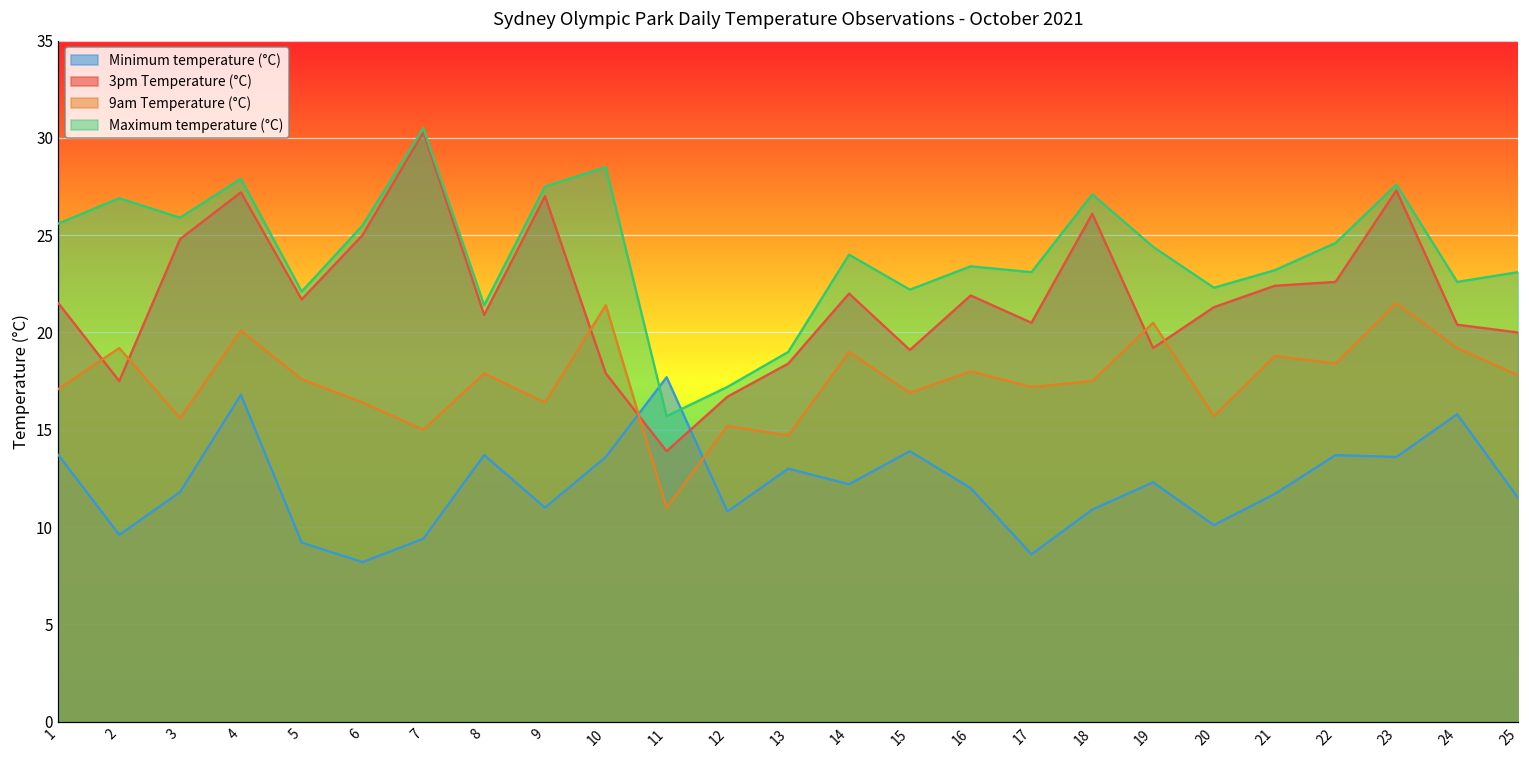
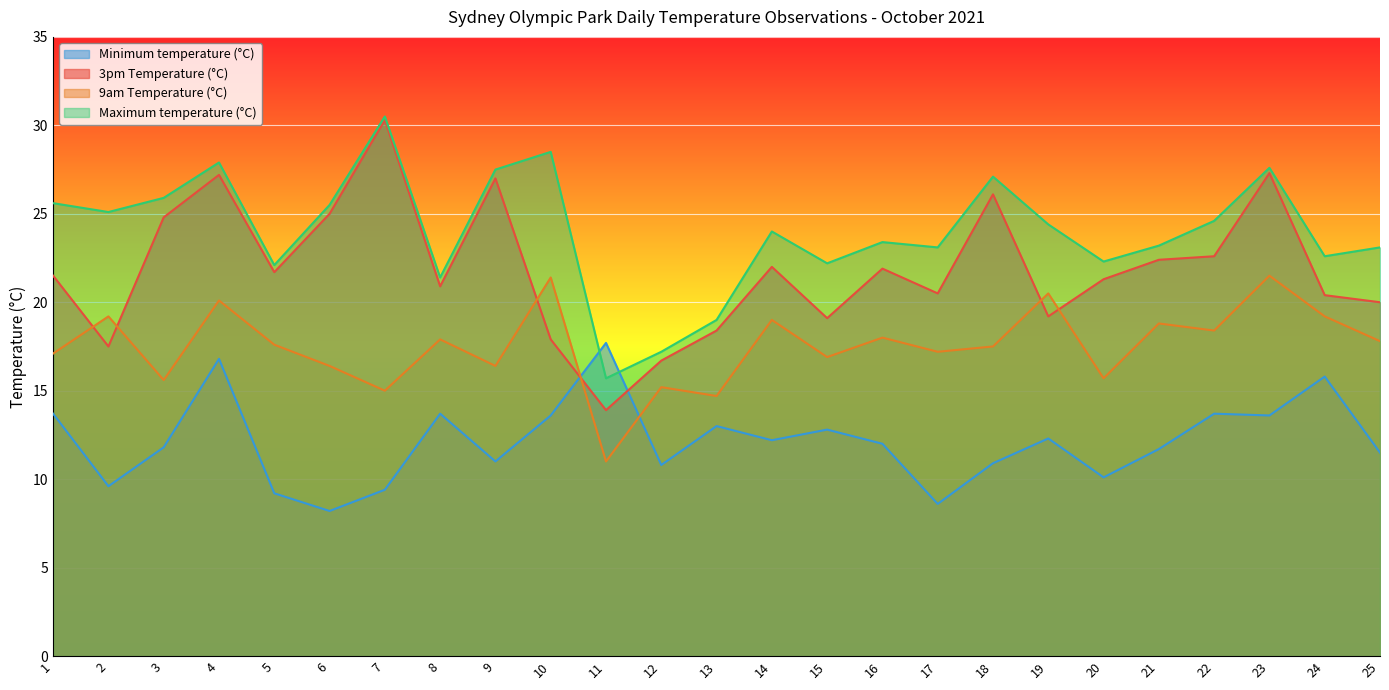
  {
    "Minimum temperature (°C)": {
      "1": 13.7,
      "2": 9.6,
      "3": 11.8,
      "4": 16.8,
      "5": 9.2,
      "6": 8.2,
      "7": 9.4,
      "8": 13.7,
      "9": 11.0,
      "10": 13.6,
      "11": 17.7,
      "12": 10.8,
      "13": 13.0,
      "14": 12.2,
-     "15": 13.9,
+     "15": 12.8,
      "16": 12.0,
      "17": 8.6,
      "18": 10.9,
      "19": 12.3,
      "20": 10.1,
      "21": 11.7,
      "22": 13.7,
      "23": 13.6,
      "24": 15.8,
      "25": 11.5
    },
    "Maximum temperature (°C)": {
      "1": 25.6,
-     "2": 26.9,
+     "2": 25.1,
      "3": 25.9,
      "4": 27.9,
      "5": 22.1,
      "6": 25.5,
      "7": 30.5,
      "8": 21.4,
      "9": 27.5,
      "10": 28.5,
      "11": 15.7,
      "12": 17.2,
      "13": 19.0,
      "14": 24.0,
      "15": 22.2,
      "16": 23.4,
      "17": 23.1,
      "18": 27.1,
      "19": 24.4,
      "20": 22.3,
      "21": 23.2,
      "22": 24.6,
      "23": 27.6,
      "24": 22.6,
      "25": 23.1
    }
  }
